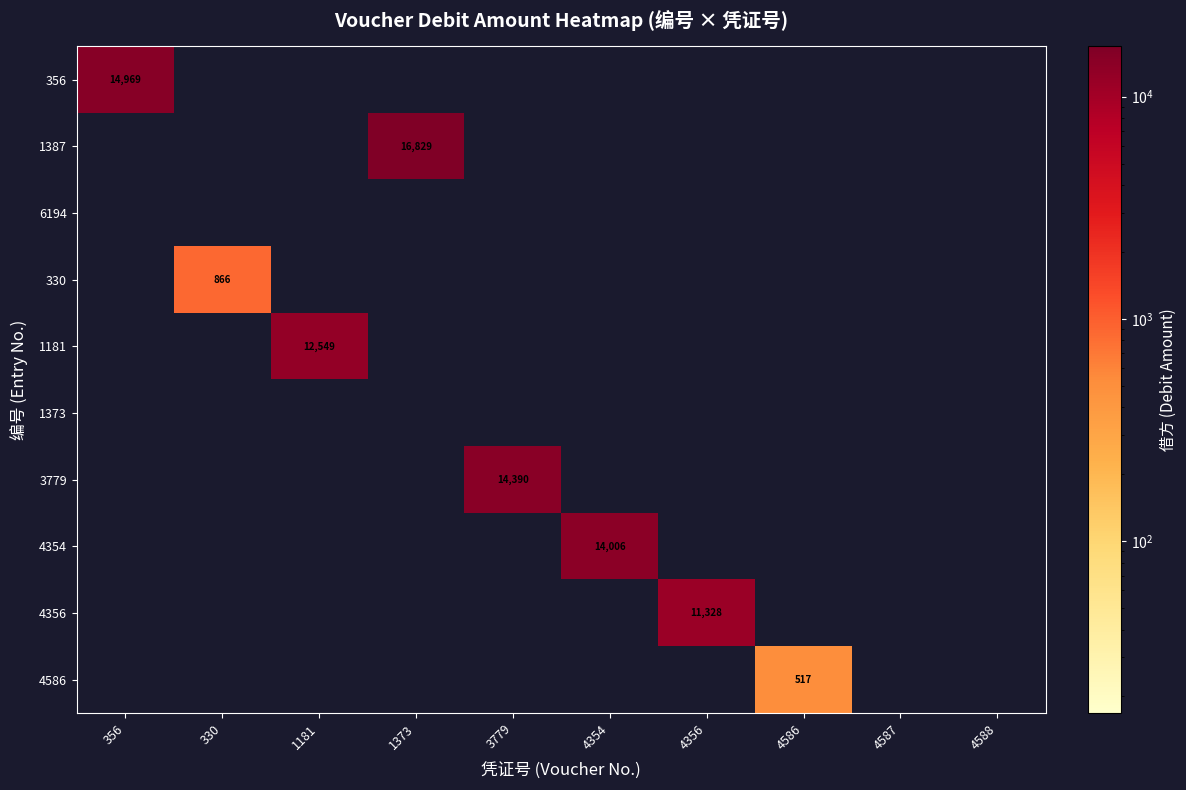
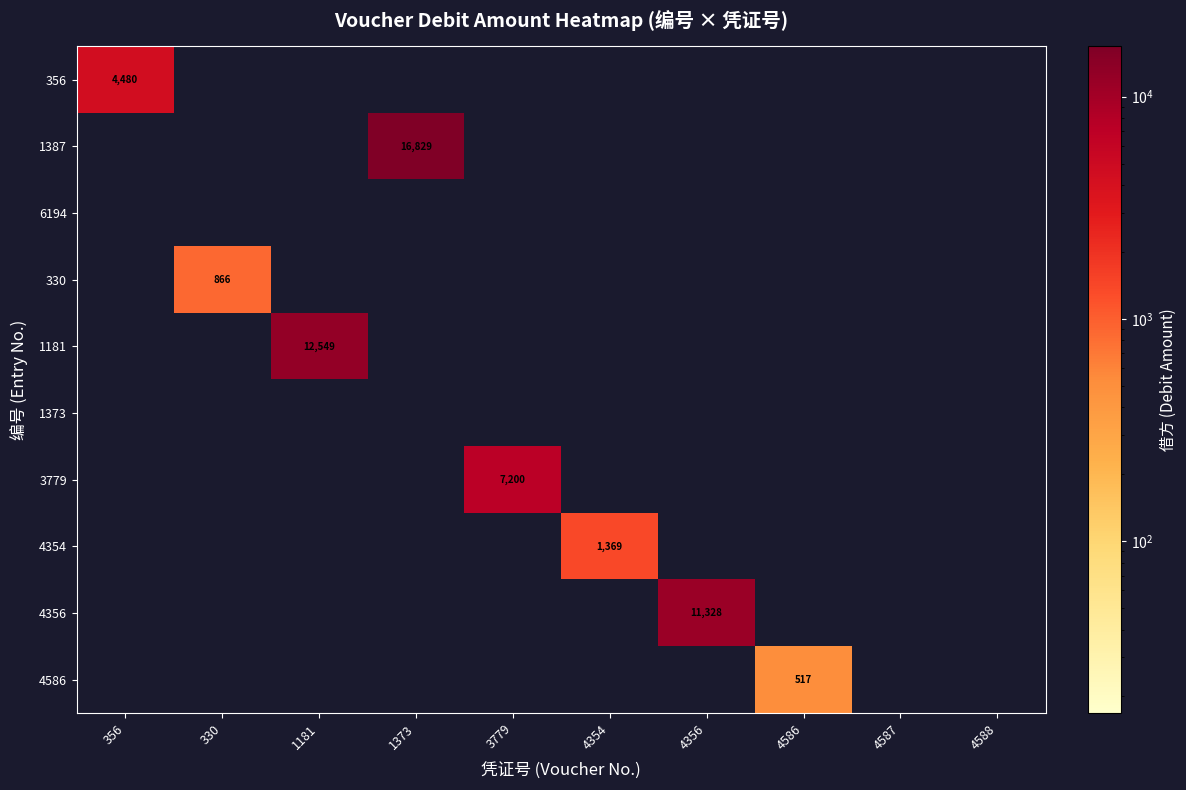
  {
    "356": {
-     "356": "14,969"
+     "356": "4,480"
    },
    "1387": {
      "1373": "16,829"
    },
    "330": {
      "330": "866"
    },
    "1181": {
      "1181": "12,549"
    },
    "3779": {
-     "3779": "14,390"
+     "3779": "7,200"
    },
    "4354": {
-     "4354": "14,006"
+     "4354": "1,369"
    },
    "4356": {
      "4356": "11,328"
    },
    "4586": {
      "4586": "517"
    }
  }
